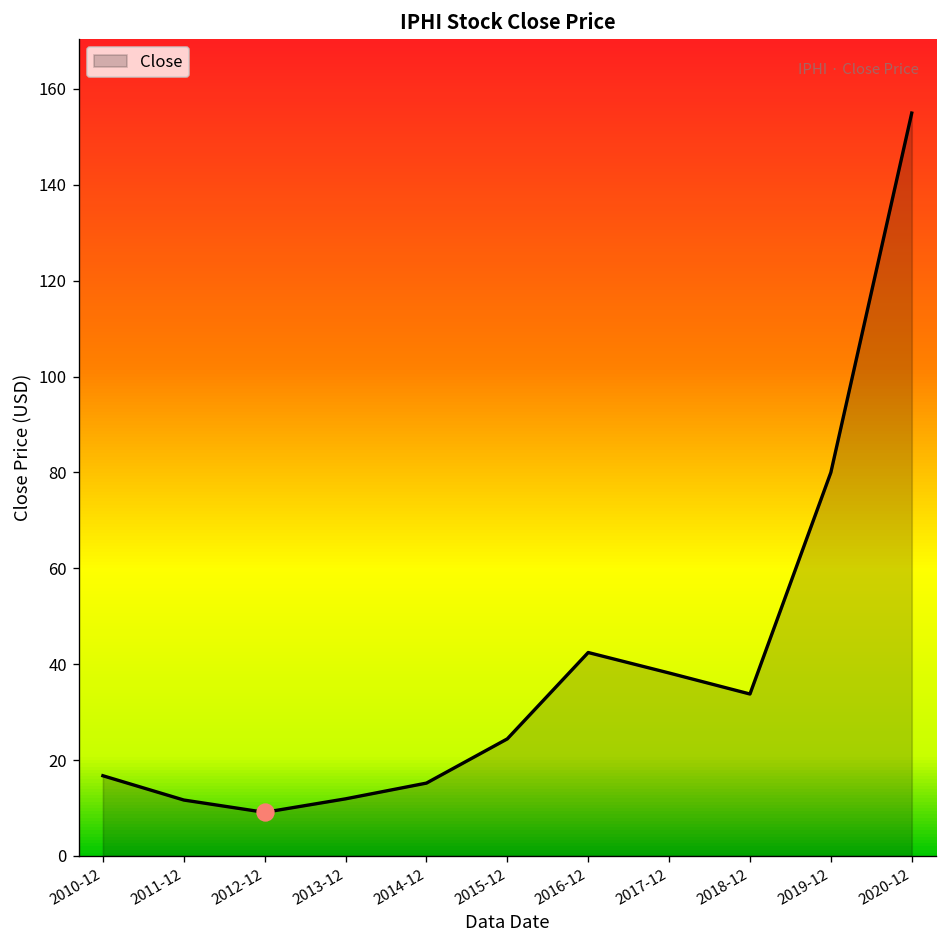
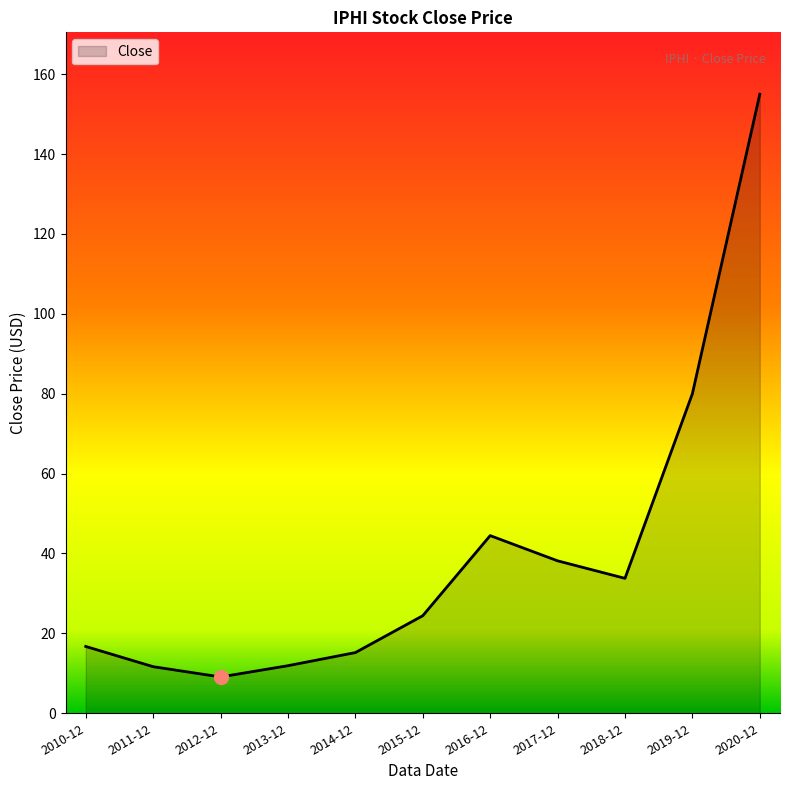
  {
    "Close": {
      "2010-12": 17,
      "2011-12": 12,
      "2013-12": 12,
      "2014-12": 15,
      "2015-12": 24,
-     "2016-12": 42,
+     "2016-12": 44,
      "2017-12": 38,
      "2018-12": 34,
      "2019-12": 80,
      "2020-12": 155
    }
  }
